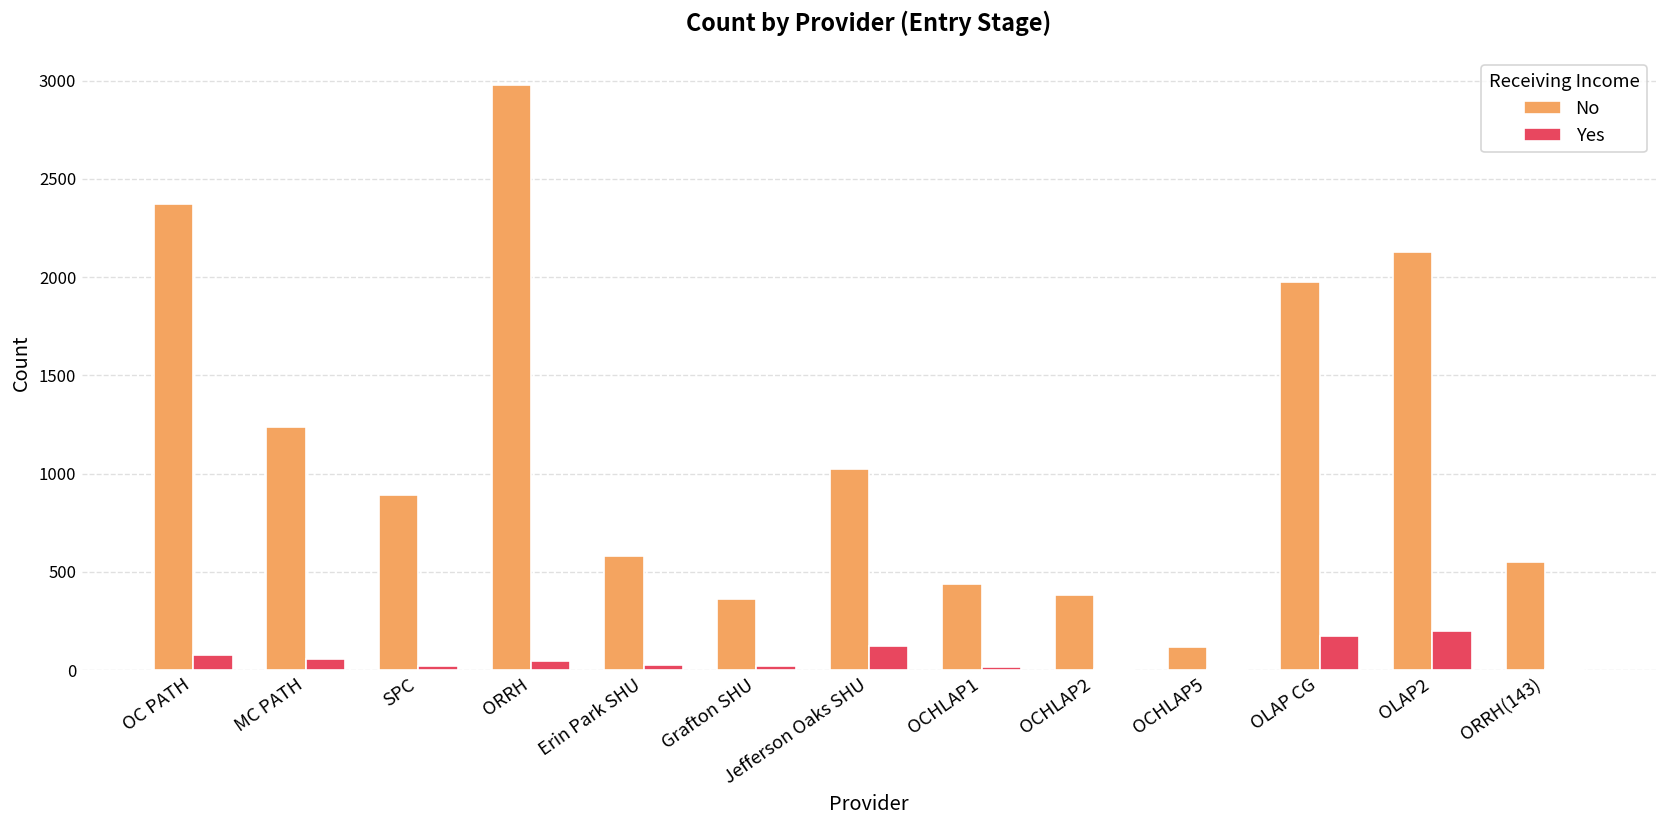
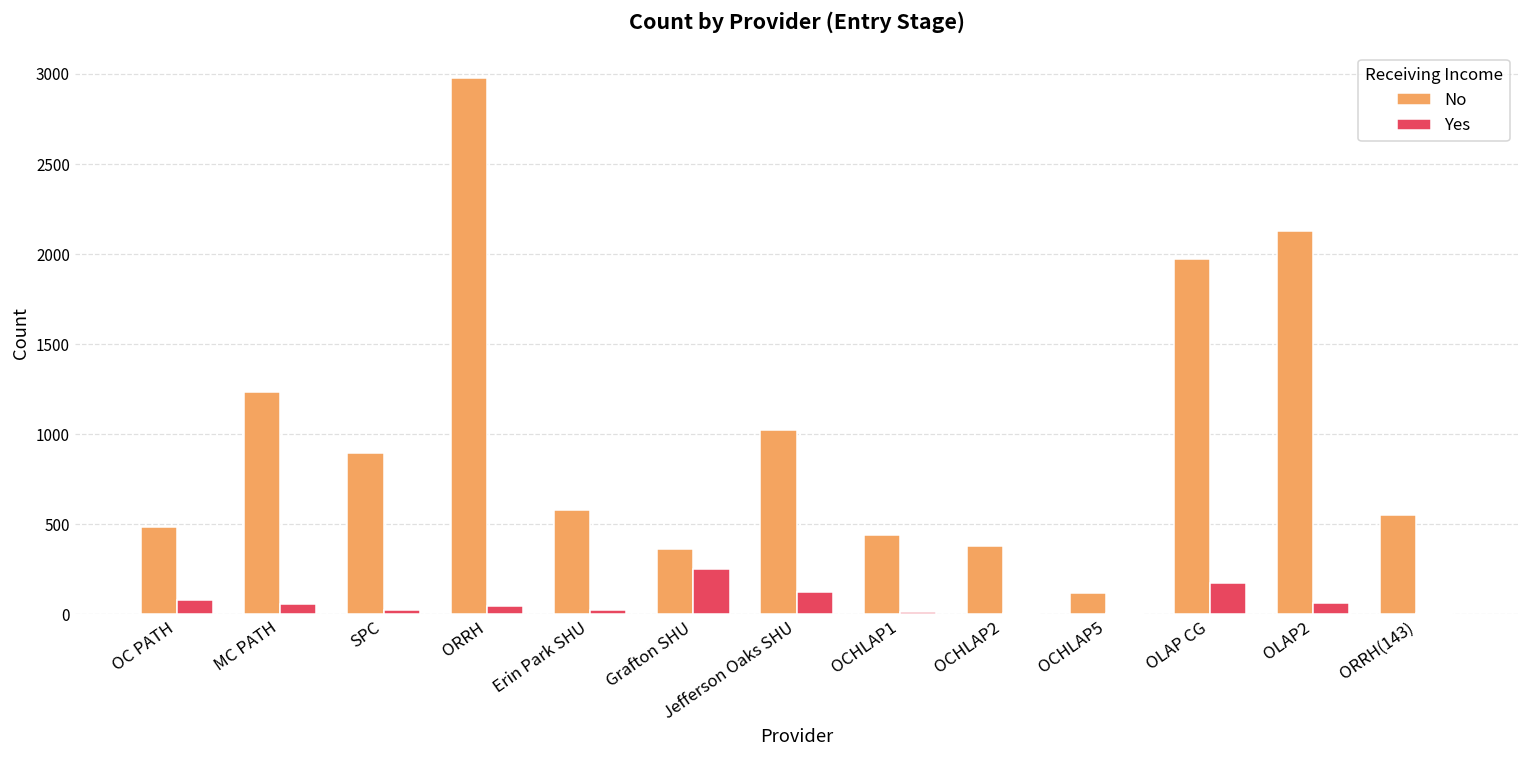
  {
    "No": {
-     "OC PATH": 2370,
+     "OC PATH": 490,
      "MC PATH": 1240,
      "SPC": 890,
      "ORRH": 2980,
      "Erin Park SHU": 580,
      "Grafton SHU": 360,
      "Jefferson Oaks SHU": 1020,
      "OCHLAP1": 440,
      "OCHLAP2": 380,
      "OCHLAP5": 120,
      "OLAP CG": 1980,
      "OLAP2": 2130,
      "ORRH(143)": 550
    },
    "Yes": {
      "OC PATH": 80,
      "MC PATH": 60,
      "SPC": 20,
      "ORRH": 50,
      "Erin Park SHU": 30,
-     "Grafton SHU": 20,
+     "Grafton SHU": 250,
      "Jefferson Oaks SHU": 120,
      "OLAP CG": 170,
-     "OLAP2": 200
+     "OLAP2": 60
    }
  }
